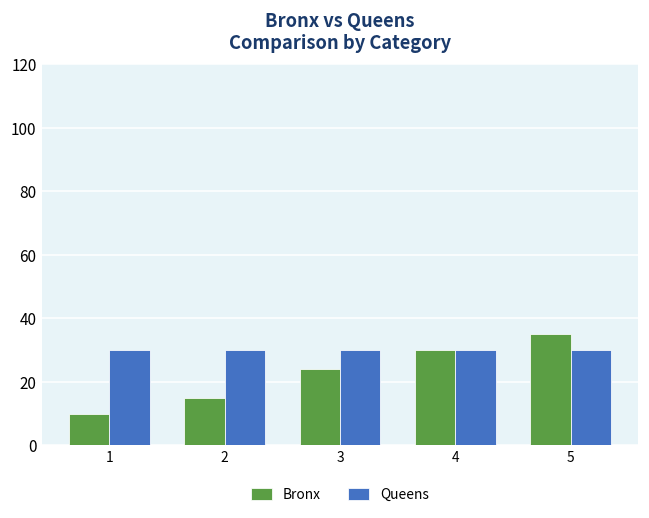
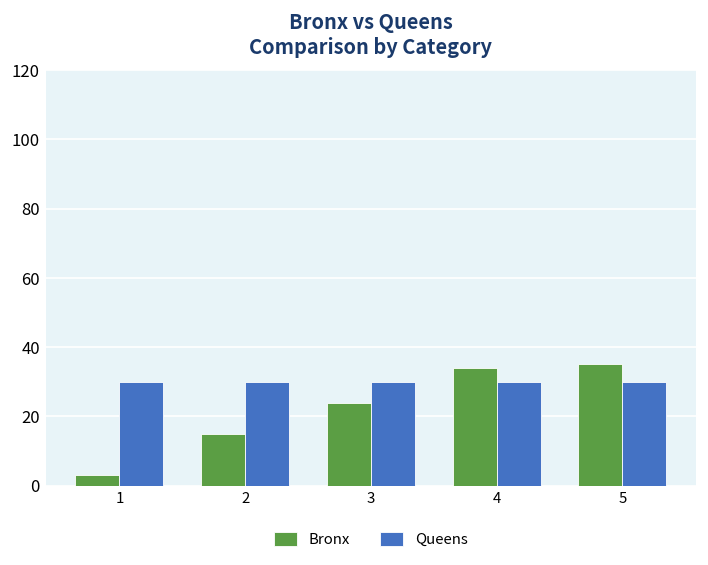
  {
    "Bronx": {
-     "1": 10,
+     "1": 3,
      "2": 15,
      "3": 24,
-     "4": 30,
+     "4": 34,
      "5": 35
    },
    "Queens": {
      "1": 30,
      "2": 30,
      "3": 30,
      "4": 30,
      "5": 30
    }
  }
